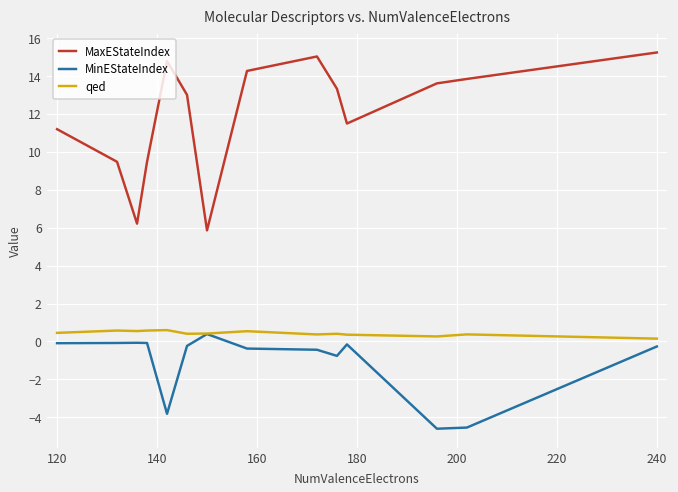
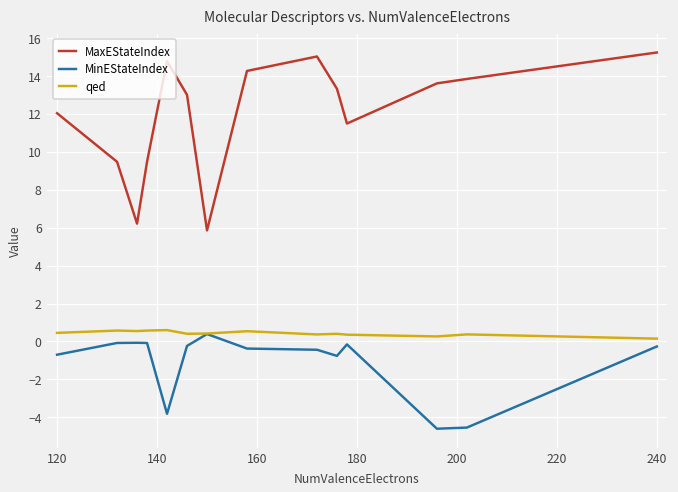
  {
    "MaxEStateIndex": {
-     "120": 11.2,
+     "120": 12.0,
      "240": 15.2
    },
    "MinEStateIndex": {
-     "120": -0.1,
+     "120": -0.7,
      "240": -0.3
    },
    "qed": {
      "120": 0.5,
      "240": 0.1
    }
  }
